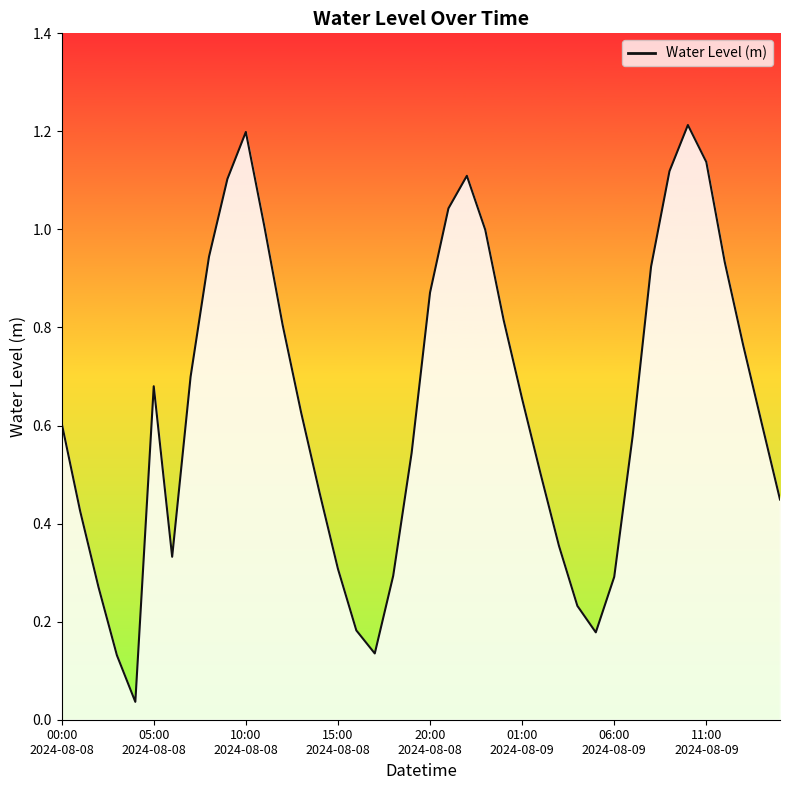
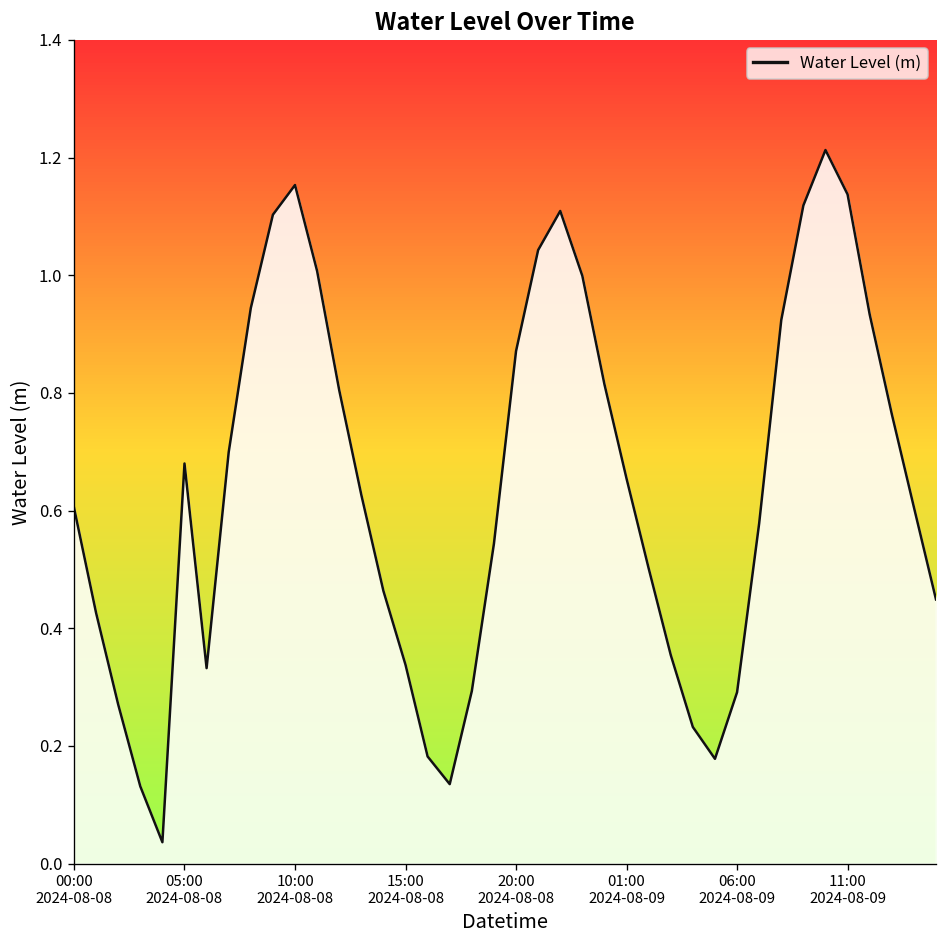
  {
    "00:00 2024-08-08": 0.61,
    "05:00 2024-08-08": 0.68,
-   "10:00 2024-08-08": 1.20,
-   "15:00 2024-08-08": 0.31,
+   "10:00 2024-08-08": 1.15,
+   "15:00 2024-08-08": 0.34,
    "20:00 2024-08-08": 0.87,
    "01:00 2024-08-09": 0.65,
    "06:00 2024-08-09": 0.29,
    "11:00 2024-08-09": 1.14
  }
